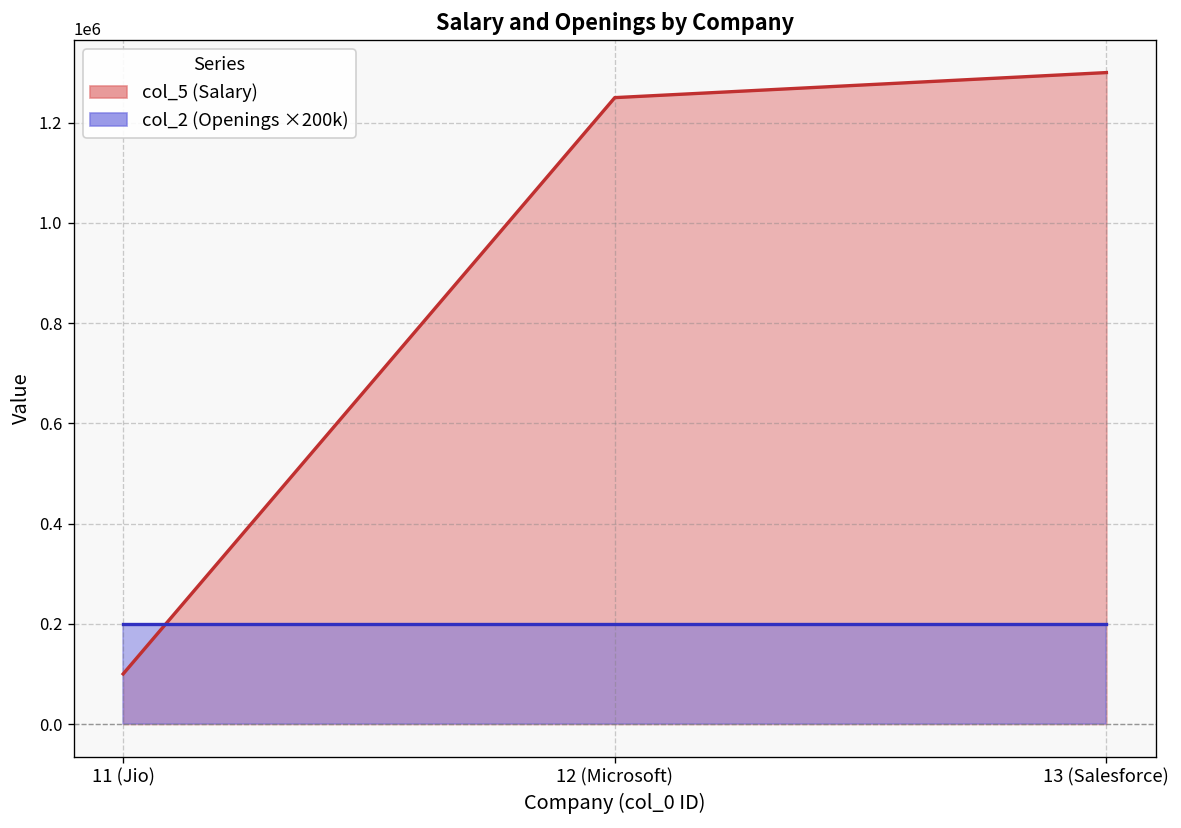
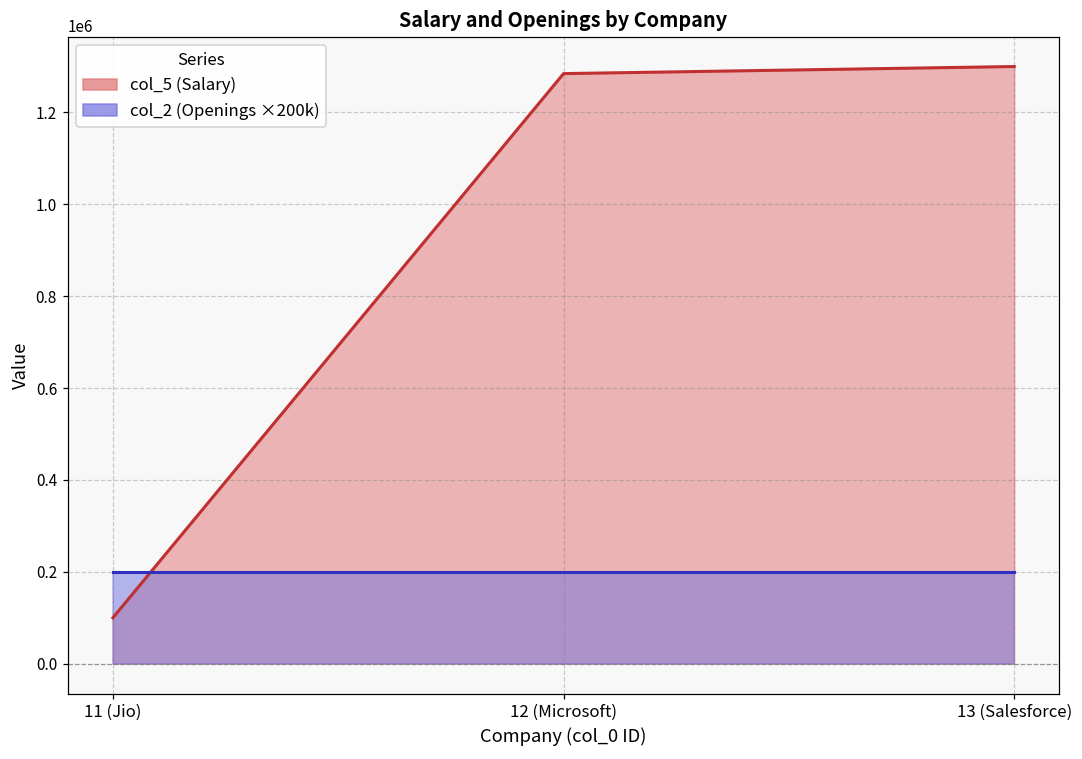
  {
    "col_5 (Salary)": {
      "11 (Jio)": 100000,
-     "12 (Microsoft)": 1250000,
+     "12 (Microsoft)": 1280000,
      "13 (Salesforce)": 1300000
    },
    "col_2 (Openings ×200k)": {
      "11 (Jio)": 200000,
      "12 (Microsoft)": 200000,
      "13 (Salesforce)": 200000
    }
  }
